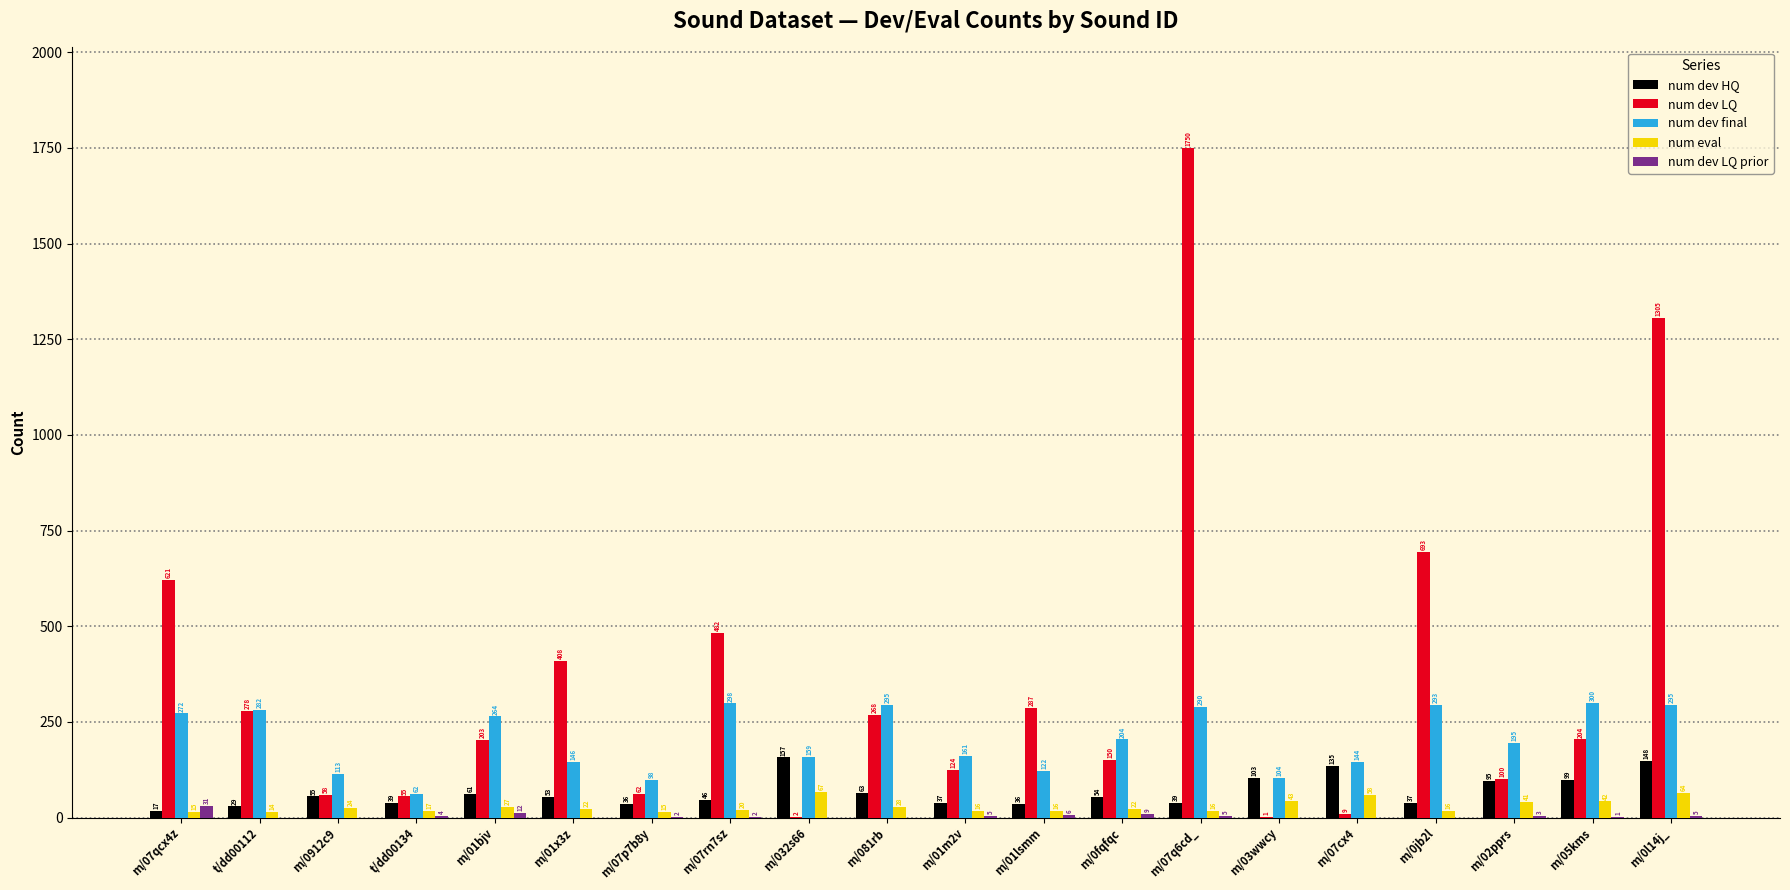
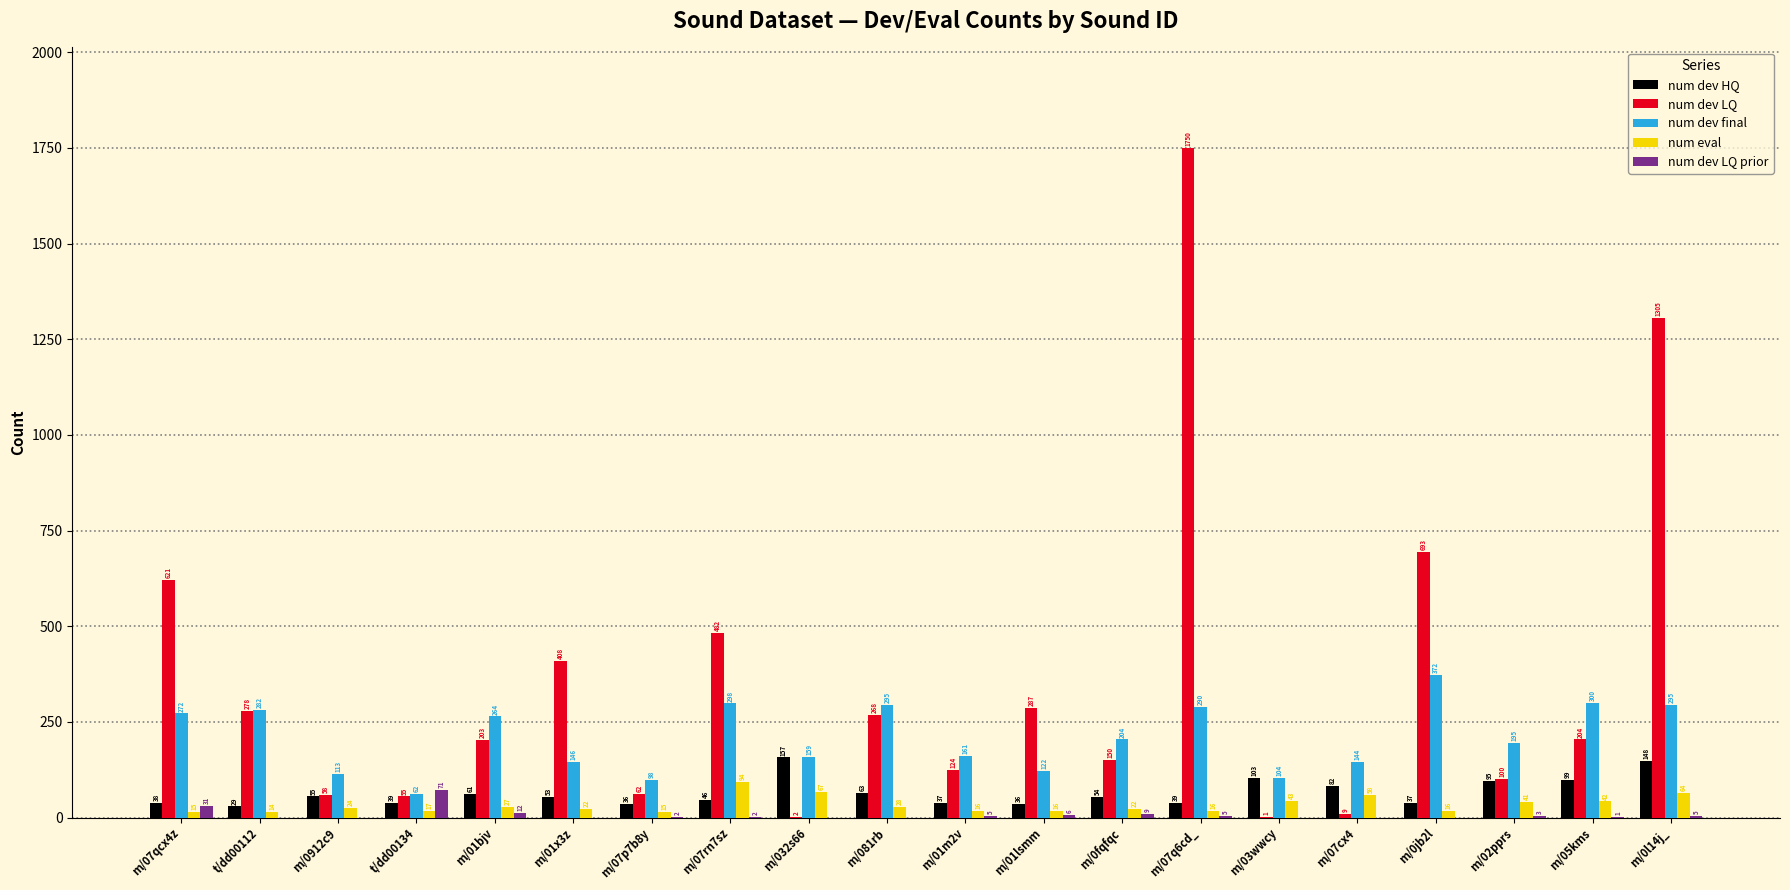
  {
    "num dev HQ": {
-     "m/07qcx4z": 17,
+     "m/07qcx4z": 38,
      "t/dd00112": 29,
      "m/0912c9": 55,
      "t/dd00134": 39,
      "m/01bjv": 61,
      "m/01x3z": 53,
      "m/07p7b8y": 36,
      "m/07rn7sz": 46,
      "m/032s66": 157,
      "m/081rb": 63,
      "m/01m2v": 37,
      "m/01lsmm": 36,
      "m/0fqfqc": 54,
      "m/07q6cd_": 39,
      "m/03wwcy": 103,
-     "m/07cx4": 135,
+     "m/07cx4": 82,
      "m/0jb2l": 37,
      "m/02pprs": 95,
      "m/05kms": 99,
      "m/0l14j_": 148
    },
    "num dev LQ": {
      "m/07qcx4z": 621,
      "t/dd00112": 278,
      "m/0912c9": 58,
      "t/dd00134": 55,
      "m/01bjv": 203,
      "m/01x3z": 408,
      "m/07p7b8y": 62,
      "m/07rn7sz": 482,
      "m/032s66": 2,
      "m/081rb": 268,
      "m/01m2v": 124,
      "m/01lsmm": 287,
      "m/0fqfqc": 150,
      "m/07q6cd_": 1750,
      "m/03wwcy": 1,
      "m/07cx4": 9,
      "m/0jb2l": 693,
      "m/02pprs": 100,
      "m/05kms": 204,
      "m/0l14j_": 1305
    },
    "num dev final": {
      "m/07qcx4z": 272,
      "t/dd00112": 282,
      "m/0912c9": 113,
      "t/dd00134": 62,
      "m/01bjv": 264,
      "m/01x3z": 146,
      "m/07p7b8y": 98,
      "m/07rn7sz": 298,
      "m/032s66": 159,
      "m/081rb": 295,
      "m/01m2v": 161,
      "m/01lsmm": 122,
      "m/0fqfqc": 204,
      "m/07q6cd_": 290,
      "m/03wwcy": 104,
      "m/07cx4": 144,
-     "m/0jb2l": 293,
+     "m/0jb2l": 372,
      "m/02pprs": 195,
      "m/05kms": 300,
      "m/0l14j_": 295
    },
    "num eval": {
      "m/07qcx4z": 15,
      "t/dd00112": 14,
      "m/0912c9": 24,
      "t/dd00134": 17,
      "m/01bjv": 27,
      "m/01x3z": 22,
      "m/07p7b8y": 15,
-     "m/07rn7sz": 20,
+     "m/07rn7sz": 94,
      "m/032s66": 67,
      "m/081rb": 28,
      "m/01m2v": 16,
      "m/01lsmm": 16,
      "m/0fqfqc": 22,
      "m/07q6cd_": 16,
      "m/03wwcy": 43,
      "m/07cx4": 58,
      "m/0jb2l": 16,
      "m/02pprs": 41,
      "m/05kms": 42,
      "m/0l14j_": 64
    },
    "num dev LQ prior": {
      "m/07qcx4z": 31,
-     "t/dd00134": 4,
+     "t/dd00134": 71,
      "m/01bjv": 12,
      "m/07p7b8y": 2,
      "m/07rn7sz": 2,
      "m/01m2v": 5,
      "m/01lsmm": 6,
      "m/0fqfqc": 9,
      "m/07q6cd_": 5,
      "m/02pprs": 3,
      "m/05kms": 1,
      "m/0l14j_": 5
    }
  }
